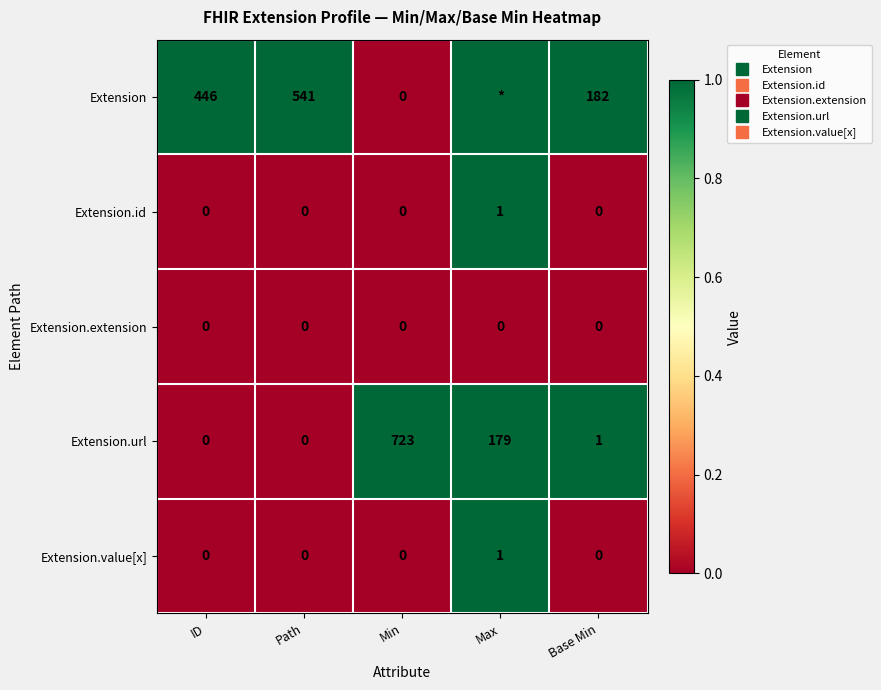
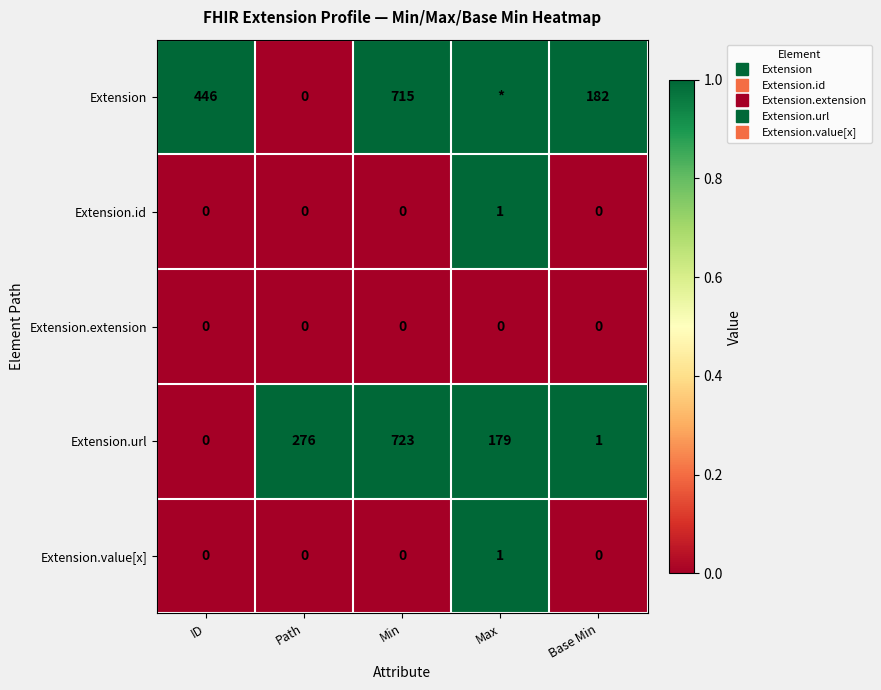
  {
    "Extension": {
      "ID": 446,
-     "Path": 541,
-     "Min": 0,
+     "Path": 0,
+     "Min": 715,
      "Base Min": 182
    },
    "Extension.id": {
      "ID": 0,
      "Path": 0,
      "Min": 0,
      "Max": 1,
      "Base Min": 0
    },
    "Extension.extension": {
      "ID": 0,
      "Path": 0,
      "Min": 0,
      "Max": 0,
      "Base Min": 0
    },
    "Extension.url": {
      "ID": 0,
-     "Path": 0,
+     "Path": 276,
      "Min": 723,
      "Max": 179,
      "Base Min": 1
    },
    "Extension.value[x]": {
      "ID": 0,
      "Path": 0,
      "Min": 0,
      "Max": 1,
      "Base Min": 0
    }
  }
